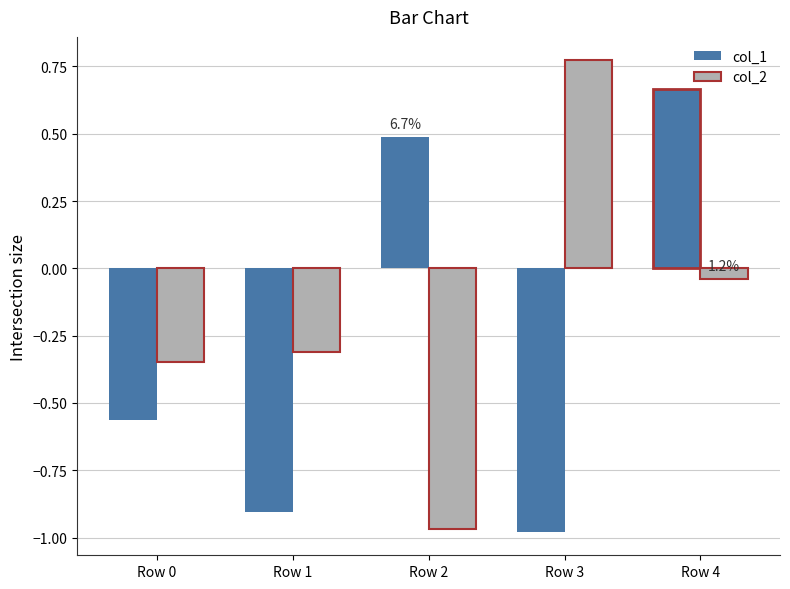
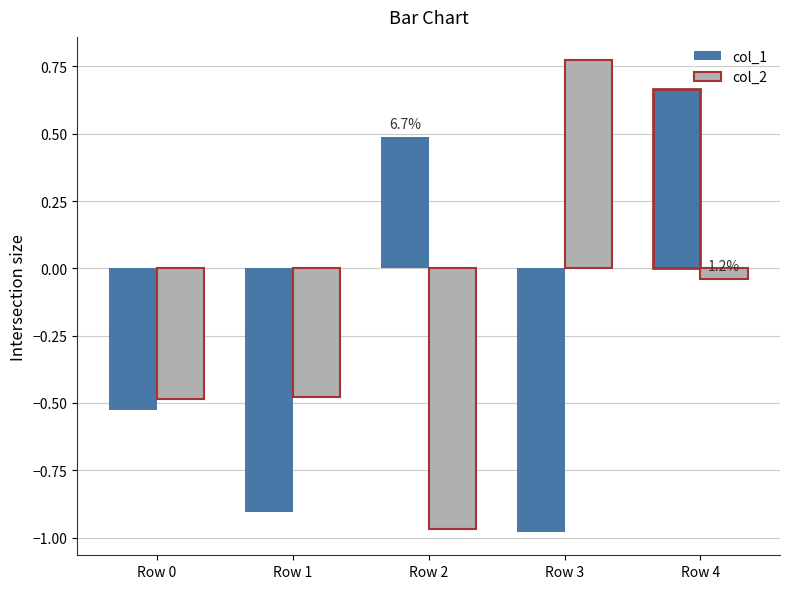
  {
    "col_1": {
-     "Row 0": -0.56,
+     "Row 0": -0.53,
      "Row 1": -0.91,
      "Row 3": -0.98,
      "Row 4": 0.66
    },
    "col_2": {
-     "Row 0": -0.35,
-     "Row 1": -0.31,
+     "Row 0": -0.49,
+     "Row 1": -0.48,
      "Row 2": -0.97,
      "Row 3": 0.77
    }
  }
